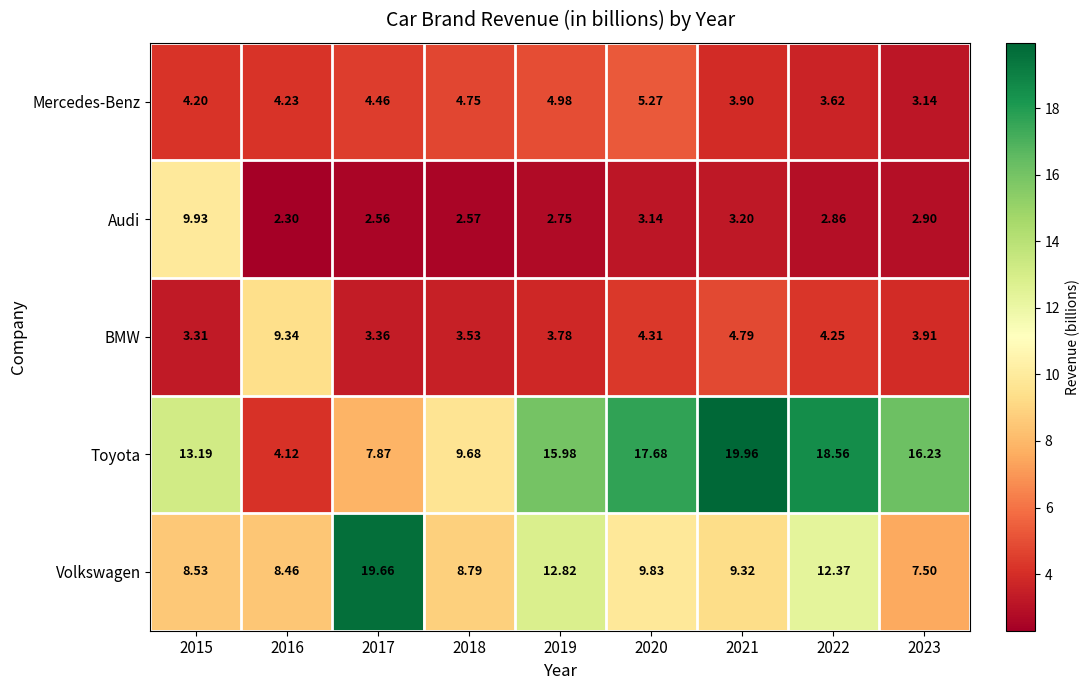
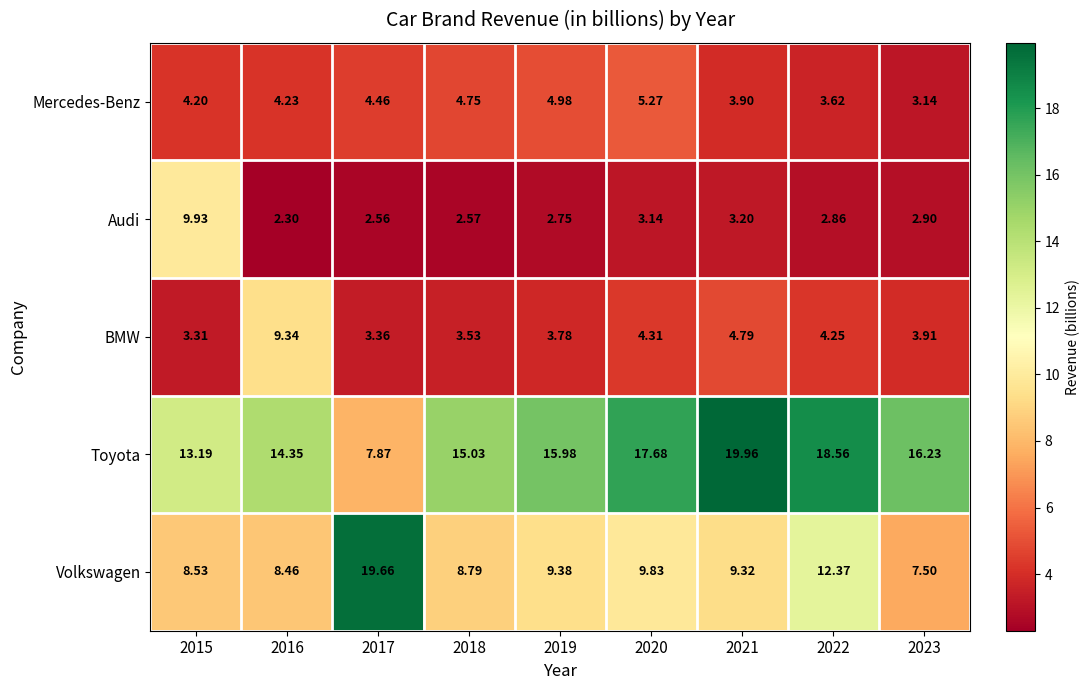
  {
    "Mercedes-Benz": {
      "2015": 4.20,
      "2016": 4.23,
      "2017": 4.46,
      "2018": 4.75,
      "2019": 4.98,
      "2020": 5.27,
      "2021": 3.90,
      "2022": 3.62,
      "2023": 3.14
    },
    "Audi": {
      "2015": 9.93,
      "2016": 2.30,
      "2017": 2.56,
      "2018": 2.57,
      "2019": 2.75,
      "2020": 3.14,
      "2021": 3.20,
      "2022": 2.86,
      "2023": 2.90
    },
    "BMW": {
      "2015": 3.31,
      "2016": 9.34,
      "2017": 3.36,
      "2018": 3.53,
      "2019": 3.78,
      "2020": 4.31,
      "2021": 4.79,
      "2022": 4.25,
      "2023": 3.91
    },
    "Toyota": {
      "2015": 13.19,
-     "2016": 4.12,
+     "2016": 14.35,
      "2017": 7.87,
-     "2018": 9.68,
+     "2018": 15.03,
      "2019": 15.98,
      "2020": 17.68,
      "2021": 19.96,
      "2022": 18.56,
      "2023": 16.23
    },
    "Volkswagen": {
      "2015": 8.53,
      "2016": 8.46,
      "2017": 19.66,
      "2018": 8.79,
-     "2019": 12.82,
+     "2019": 9.38,
      "2020": 9.83,
      "2021": 9.32,
      "2022": 12.37,
      "2023": 7.50
    }
  }
